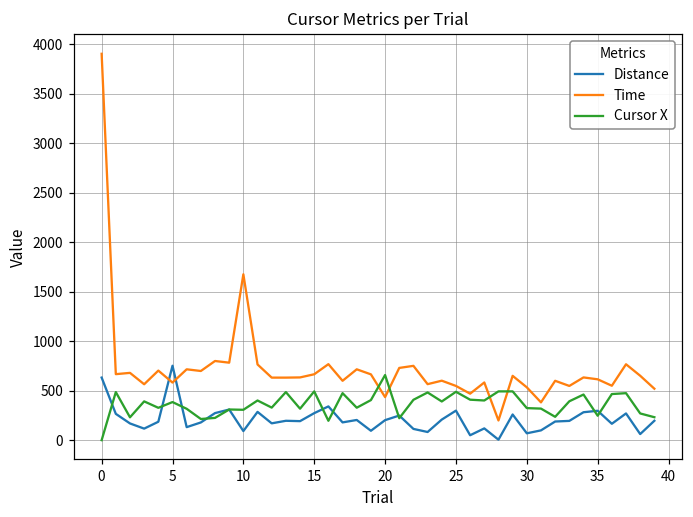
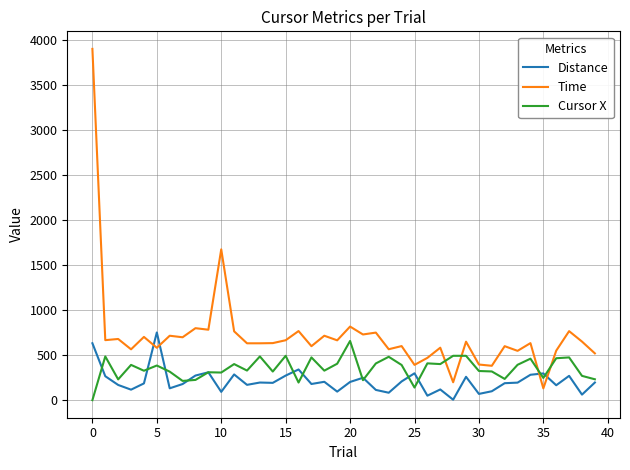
  {
    "Distance": {
      "0": 600,
      "5": 800,
      "10": 100,
      "15": 300,
      "20": 200,
      "25": 300,
      "30": 100,
      "35": 300
    },
    "Time": {
      "0": 3900,
      "5": 600,
      "10": 1700,
      "15": 700,
-     "20": 400,
-     "25": 500,
-     "30": 500,
-     "35": 600
+     "20": 800,
+     "25": 400,
+     "30": 400,
+     "35": 100
    },
    "Cursor X": {
      "0": 0,
      "5": 400,
      "10": 300,
      "15": 500,
      "20": 700,
-     "25": 500,
+     "25": 100,
      "30": 300,
      "35": 200
    }
  }
